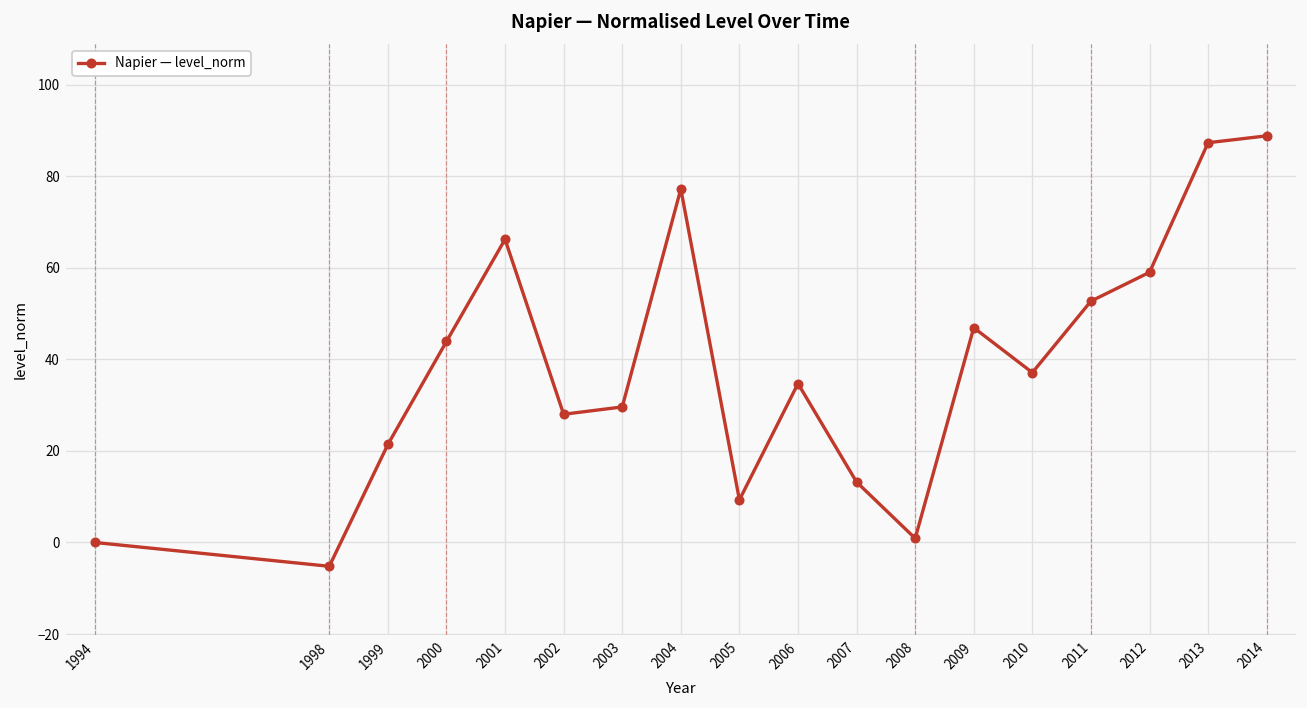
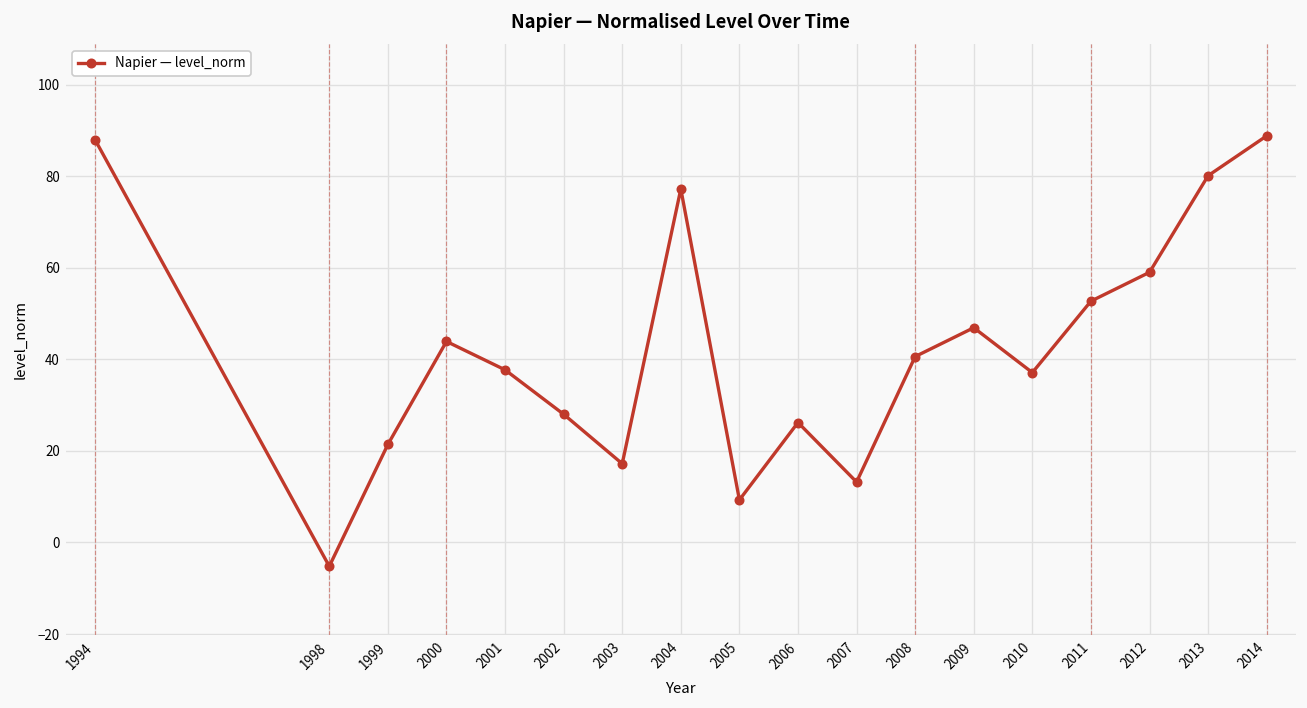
  {
-   "1994": 0,
+   "1994": 88,
    "1998": -5,
    "1999": 21,
    "2000": 44,
-   "2001": 66,
+   "2001": 38,
    "2002": 28,
-   "2003": 30,
+   "2003": 17,
    "2004": 77,
    "2005": 9,
-   "2006": 35,
+   "2006": 26,
    "2007": 13,
-   "2008": 1,
+   "2008": 41,
    "2009": 47,
    "2010": 37,
    "2011": 53,
    "2012": 59,
-   "2013": 87,
+   "2013": 80,
    "2014": 89
  }
